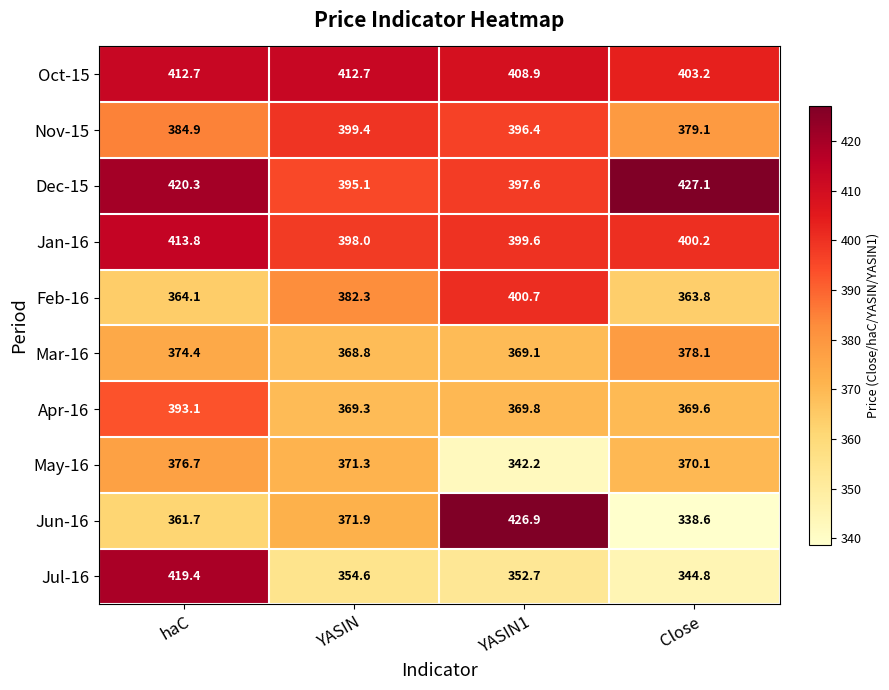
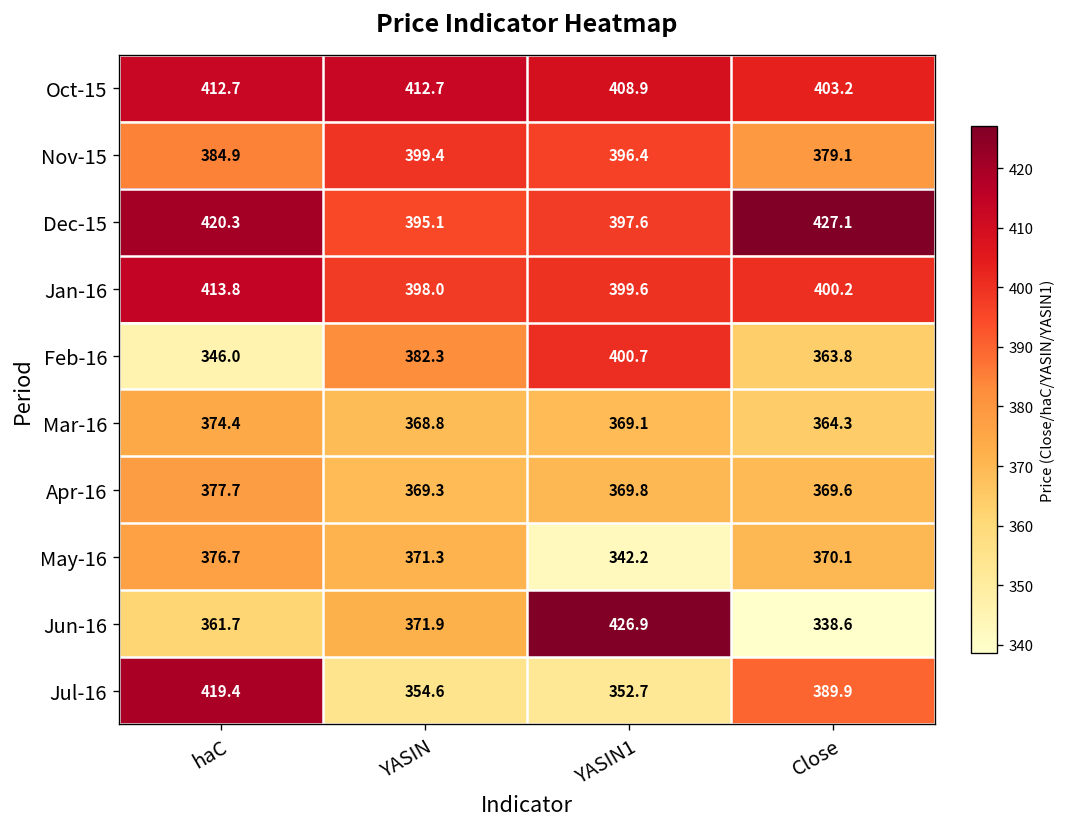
  {
    "Oct-15": {
      "haC": 412.7,
      "YASIN": 412.7,
      "YASIN1": 408.9,
      "Close": 403.2
    },
    "Nov-15": {
      "haC": 384.9,
      "YASIN": 399.4,
      "YASIN1": 396.4,
      "Close": 379.1
    },
    "Dec-15": {
      "haC": 420.3,
      "YASIN": 395.1,
      "YASIN1": 397.6,
      "Close": 427.1
    },
    "Jan-16": {
      "haC": 413.8,
      "YASIN": 398.0,
      "YASIN1": 399.6,
      "Close": 400.2
    },
    "Feb-16": {
-     "haC": 364.1,
+     "haC": 346.0,
      "YASIN": 382.3,
      "YASIN1": 400.7,
      "Close": 363.8
    },
    "Mar-16": {
      "haC": 374.4,
      "YASIN": 368.8,
      "YASIN1": 369.1,
-     "Close": 378.1
+     "Close": 364.3
    },
    "Apr-16": {
-     "haC": 393.1,
+     "haC": 377.7,
      "YASIN": 369.3,
      "YASIN1": 369.8,
      "Close": 369.6
    },
    "May-16": {
      "haC": 376.7,
      "YASIN": 371.3,
      "YASIN1": 342.2,
      "Close": 370.1
    },
    "Jun-16": {
      "haC": 361.7,
      "YASIN": 371.9,
      "YASIN1": 426.9,
      "Close": 338.6
    },
    "Jul-16": {
      "haC": 419.4,
      "YASIN": 354.6,
      "YASIN1": 352.7,
-     "Close": 344.8
+     "Close": 389.9
    }
  }
